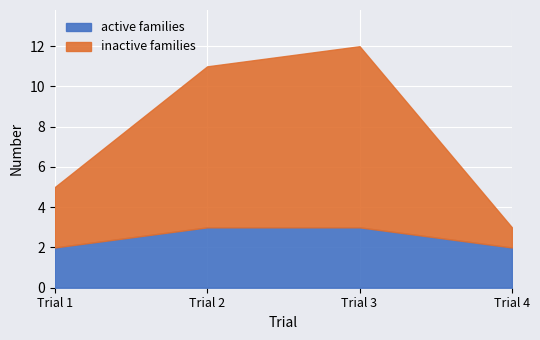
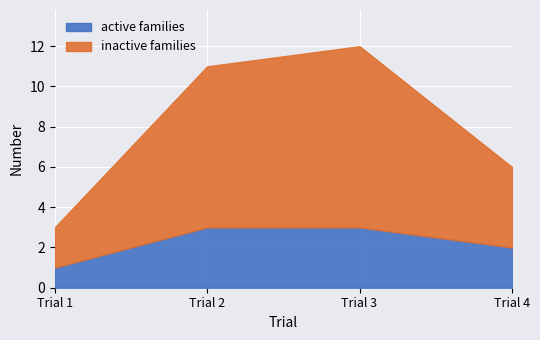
  {
    "active families": {
-     "Trial 1": 2,
+     "Trial 1": 1,
      "Trial 2": 3,
      "Trial 3": 3,
      "Trial 4": 2
    },
    "inactive families": {
-     "Trial 1": 3,
+     "Trial 1": 2,
      "Trial 2": 8,
      "Trial 3": 9,
-     "Trial 4": 1
+     "Trial 4": 4
    }
  }
